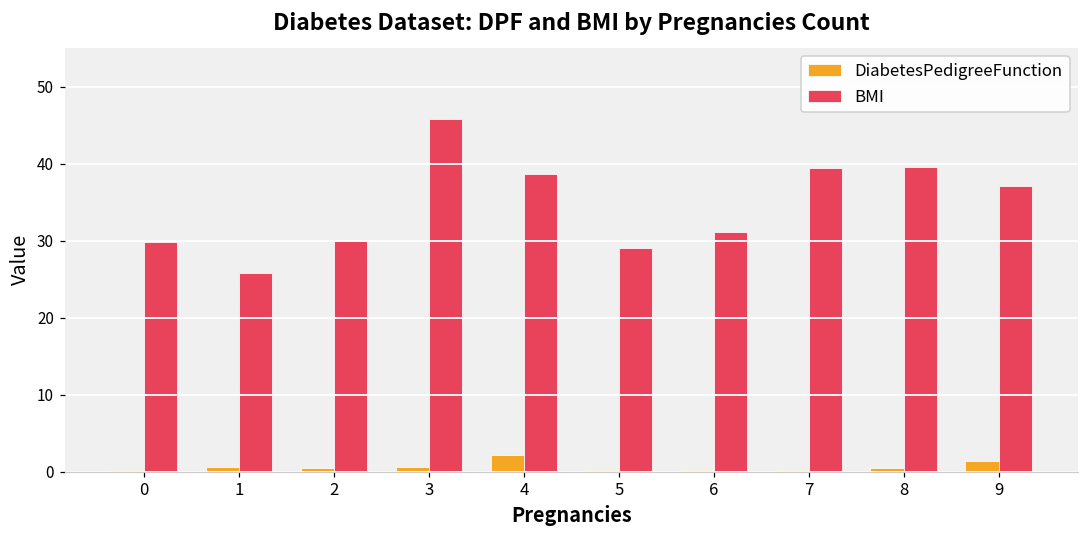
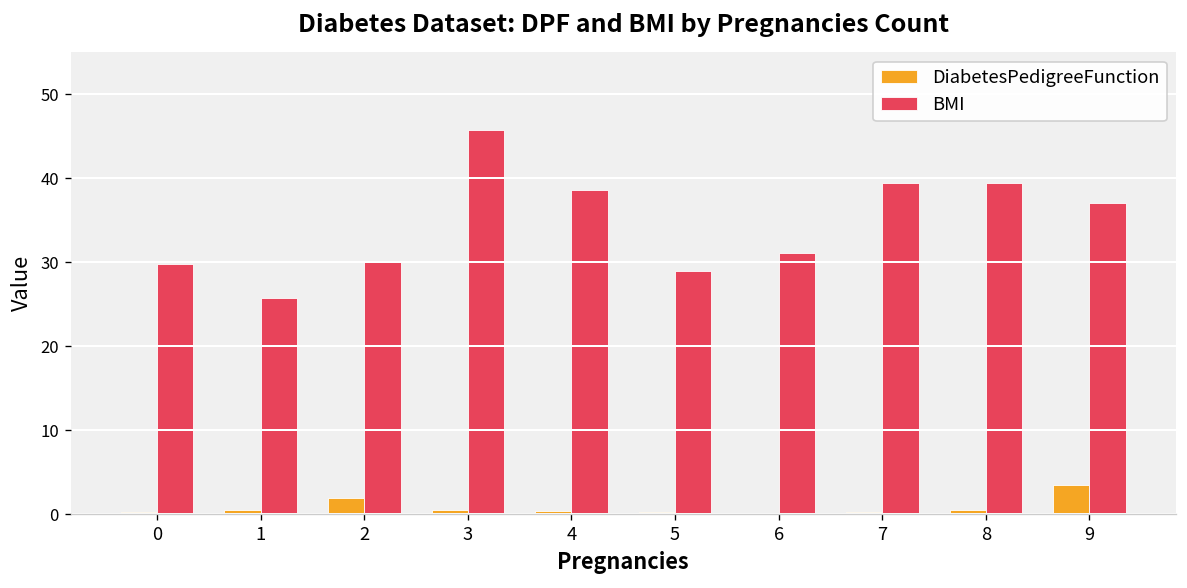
  {
    "DiabetesPedigreeFunction": {
      "1": 1,
-     "2": 0,
+     "2": 2,
      "3": 1,
-     "4": 2,
+     "4": 0,
      "8": 1,
-     "9": 1
+     "9": 3
    },
    "BMI": {
      "0": 30,
      "1": 26,
      "2": 30,
      "3": 46,
      "4": 39,
      "5": 29,
      "6": 31,
      "7": 39,
      "8": 40,
      "9": 37
    }
  }
